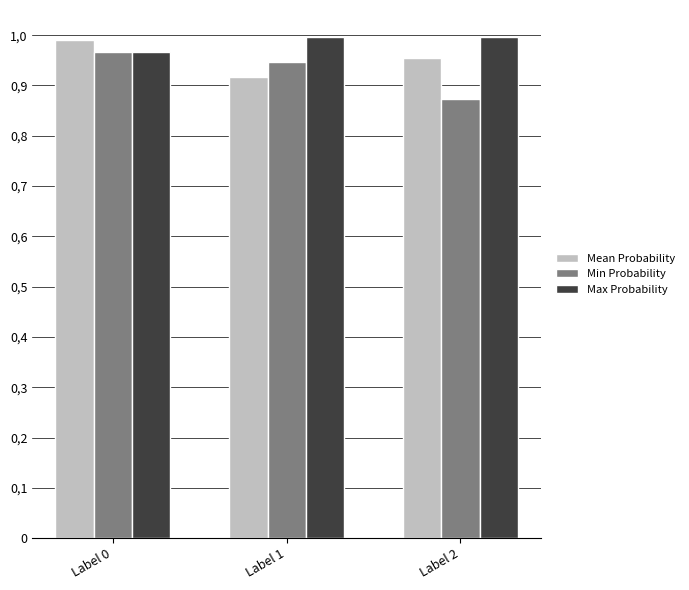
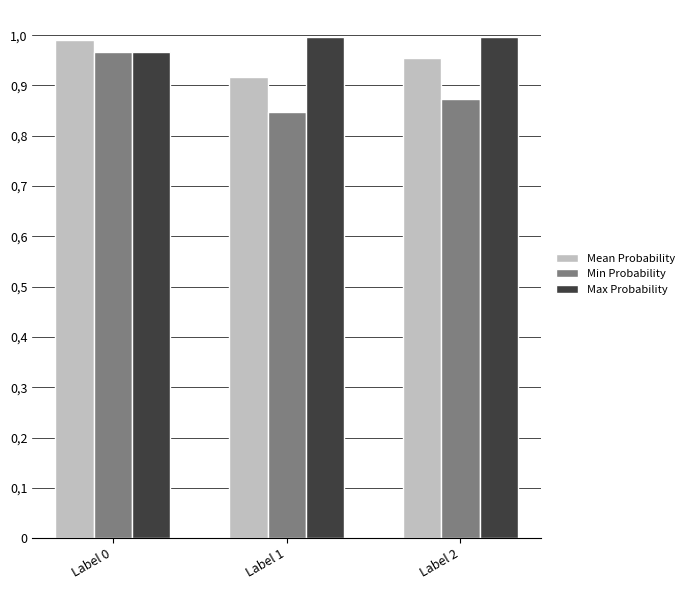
  {
    "Mean Probability": {
      "Label 0": 9.9,
      "Label 1": 9.2,
      "Label 2": 9.5
    },
    "Min Probability": {
      "Label 0": 9.7,
-     "Label 1": 9.5,
+     "Label 1": 8.5,
      "Label 2": 8.7
    },
    "Max Probability": {
      "Label 0": 9.7,
      "Label 1": 10.0,
      "Label 2": 10.0
    }
  }
